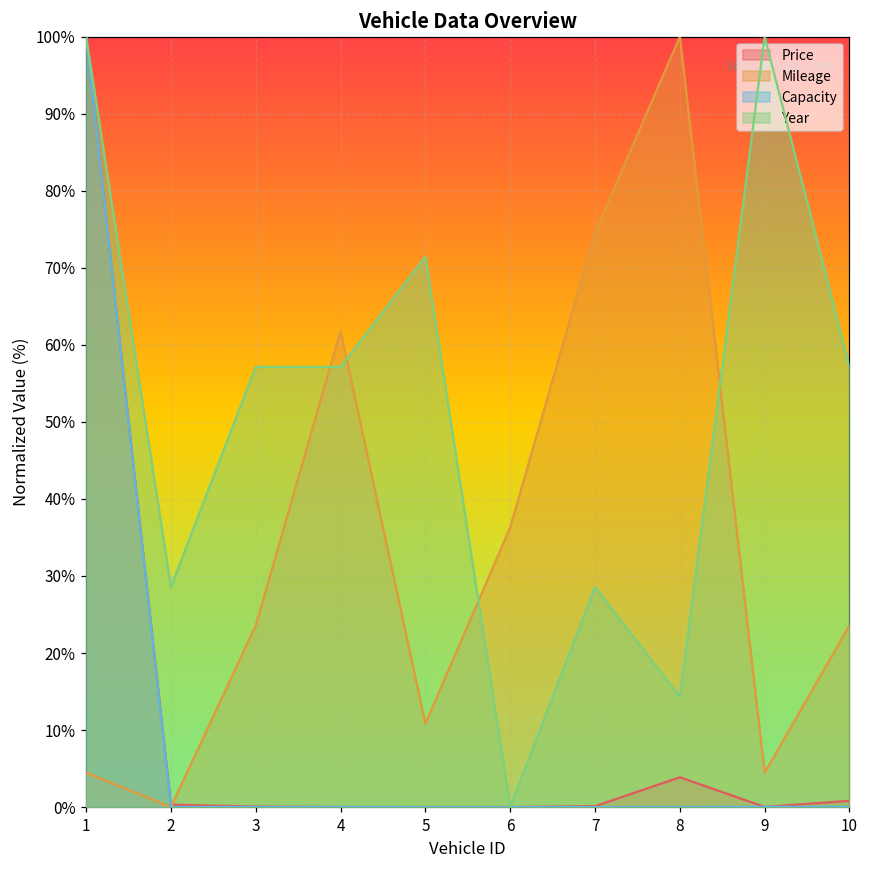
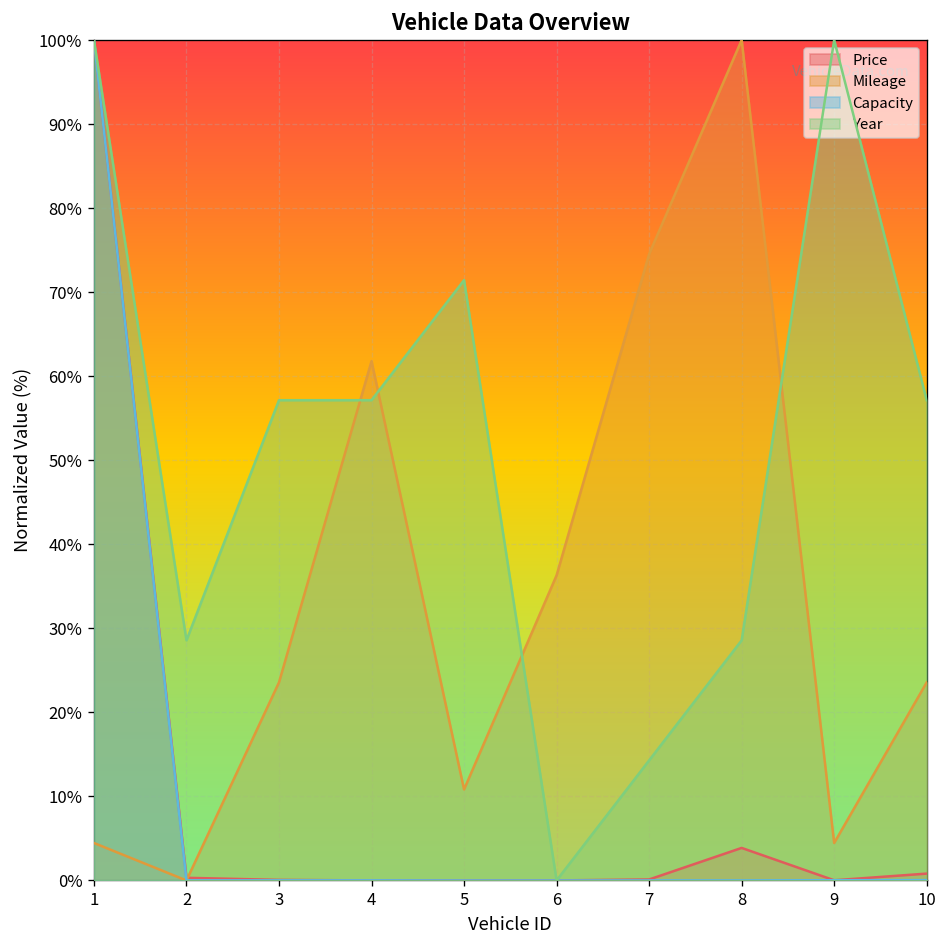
  {
    "Capacity": {
      "8": "0%",
      "10": "0%"
    },
    "Year": {
      "2": "29%",
      "3": "57%",
      "4": "57%",
      "5": "71%",
-     "7": "29%",
-     "8": "14%",
+     "7": "14%",
+     "8": "29%",
      "9": "100%",
      "10": "57%"
    }
  }
